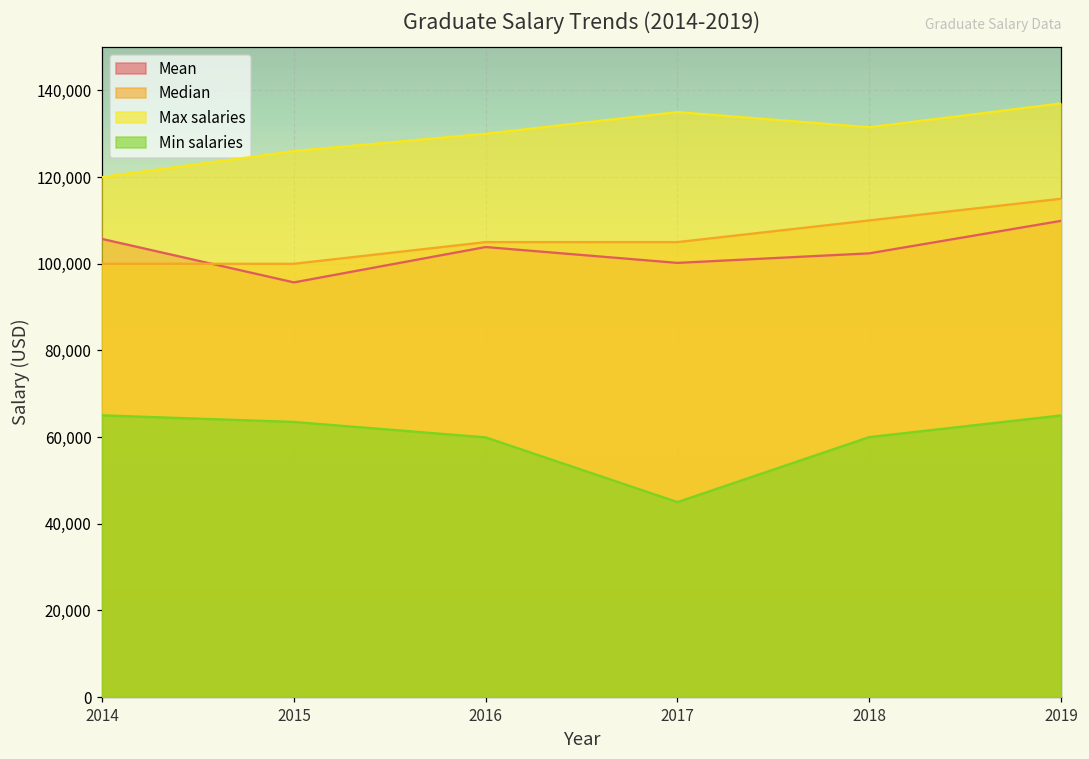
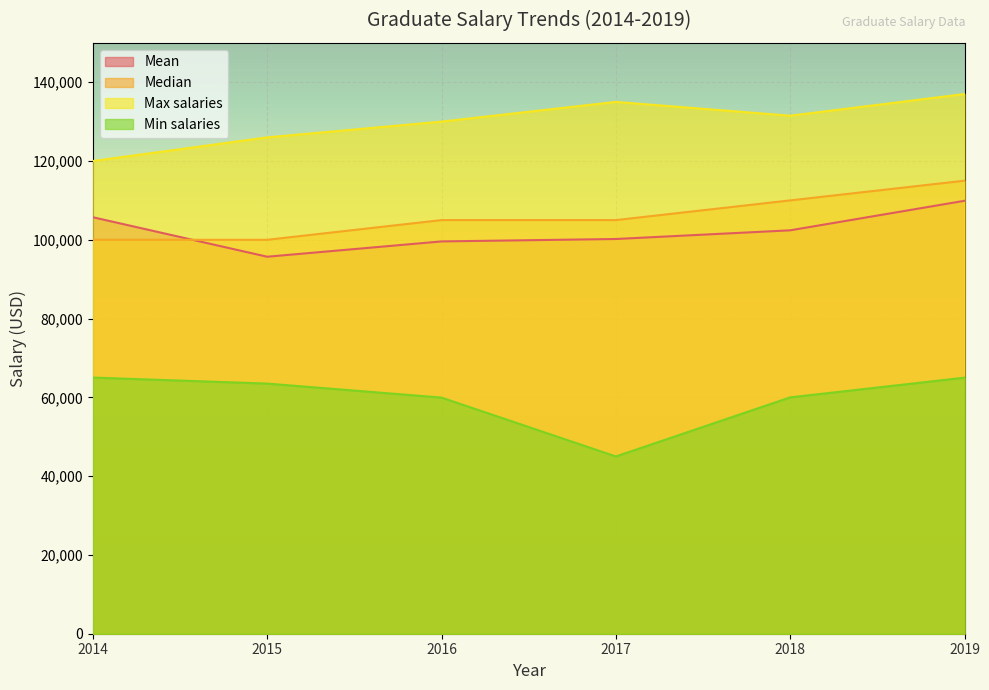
  {
    "Mean": {
      "2014": "106,000",
      "2015": "96,000",
-     "2016": "104,000",
+     "2016": "100,000",
      "2017": "100,000",
      "2018": "102,000",
      "2019": "110,000"
    },
    "Min salaries": {
      "2014": "65,000",
      "2015": "64,000",
      "2016": "60,000",
      "2017": "45,000",
      "2018": "60,000",
      "2019": "65,000"
    }
  }
